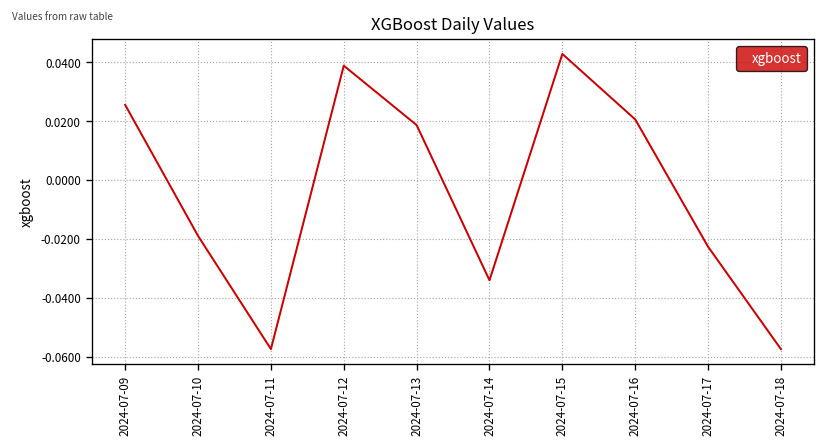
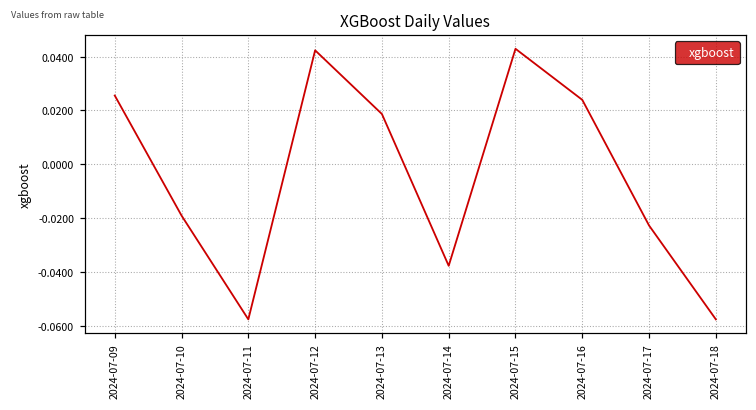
  {
    "2024-07-09": 0.026,
    "2024-07-10": -0.019,
    "2024-07-11": -0.057,
-   "2024-07-12": 0.039,
+   "2024-07-12": 0.042,
    "2024-07-13": 0.019,
-   "2024-07-14": -0.034,
+   "2024-07-14": -0.038,
    "2024-07-15": 0.043,
-   "2024-07-16": 0.021,
+   "2024-07-16": 0.024,
    "2024-07-17": -0.023,
    "2024-07-18": -0.057
  }
